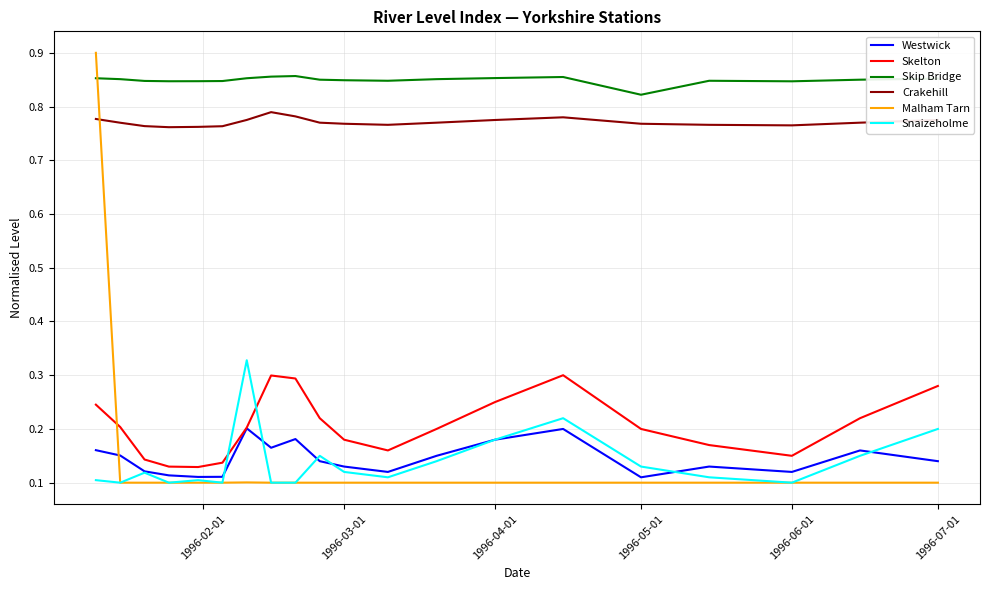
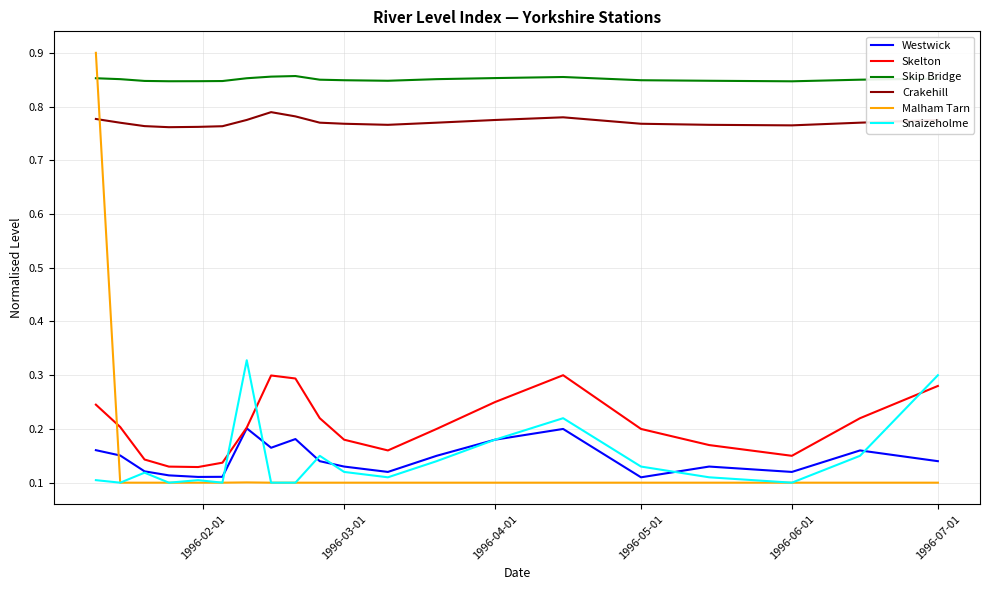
  {
    "Westwick": {
      "1996-03-01": 0.13,
      "1996-05-01": 0.11,
      "1996-06-01": 0.12,
      "1996-07-01": 0.14
    },
    "Skelton": {
      "1996-03-01": 0.18,
      "1996-04-01": 0.25,
      "1996-05-01": 0.20,
      "1996-06-01": 0.15,
      "1996-07-01": 0.28
    },
    "Skip Bridge": {
      "1996-03-01": 0.85,
      "1996-04-01": 0.85,
-     "1996-05-01": 0.82,
+     "1996-05-01": 0.85,
      "1996-06-01": 0.85
    },
    "Crakehill": {
      "1996-03-01": 0.77,
      "1996-04-01": 0.78,
      "1996-05-01": 0.77,
      "1996-06-01": 0.77
    },
    "Malham Tarn": {
      "1996-03-01": 0.10,
      "1996-04-01": 0.10,
      "1996-05-01": 0.10,
      "1996-07-01": 0.10
    },
    "Snaizeholme": {
      "1996-03-01": 0.12,
      "1996-05-01": 0.13,
-     "1996-07-01": 0.2
+     "1996-07-01": 0.3
    }
  }
